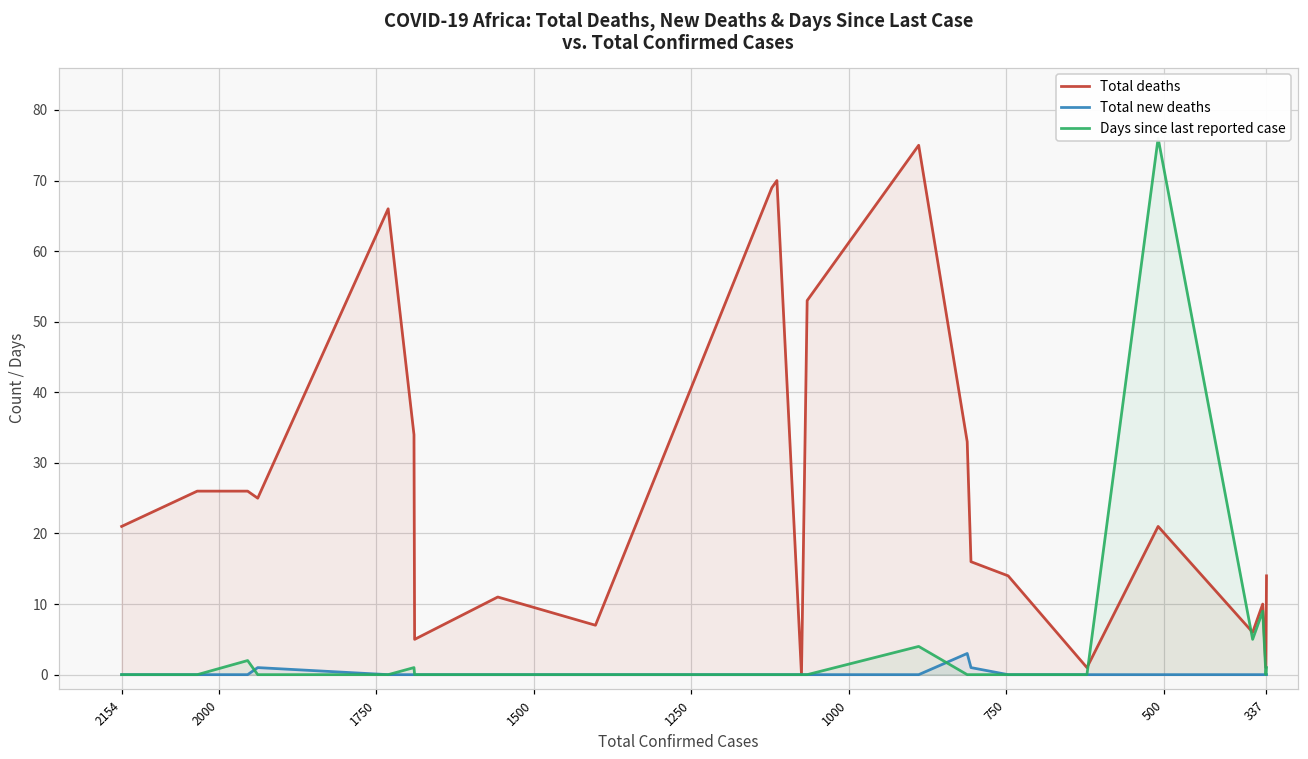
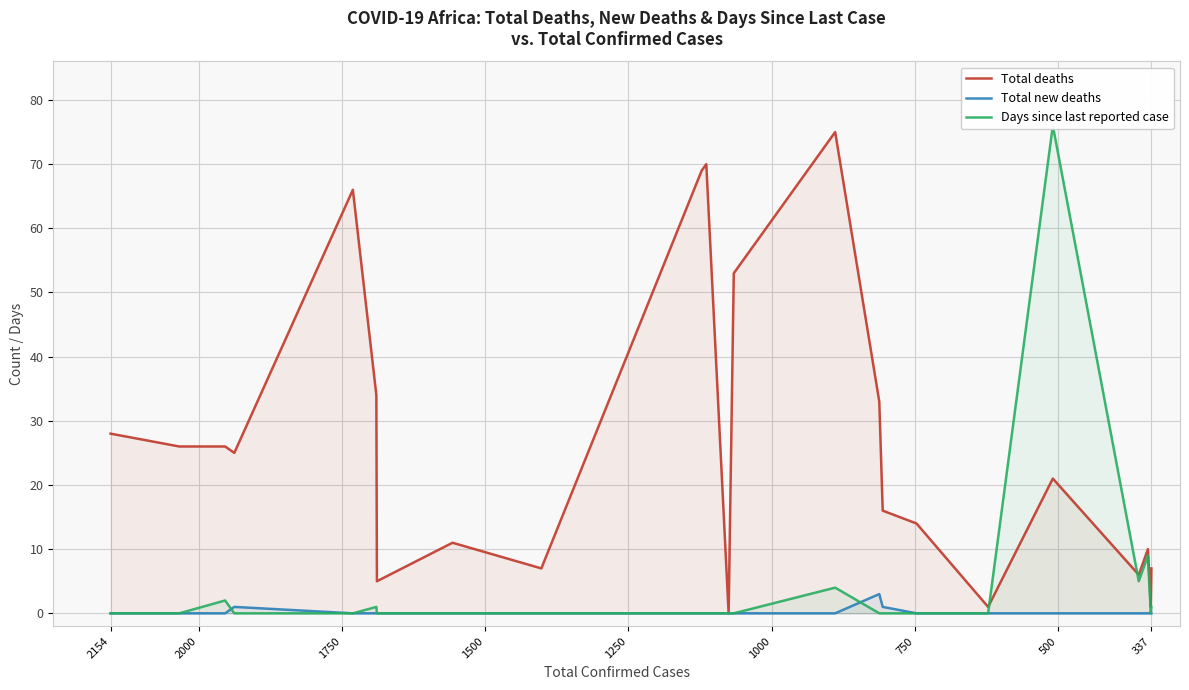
  {
    "Total deaths": {
-     "2154": 21,
-     "337": 14
+     "2154": 28,
+     "337": 7
    }
  }
